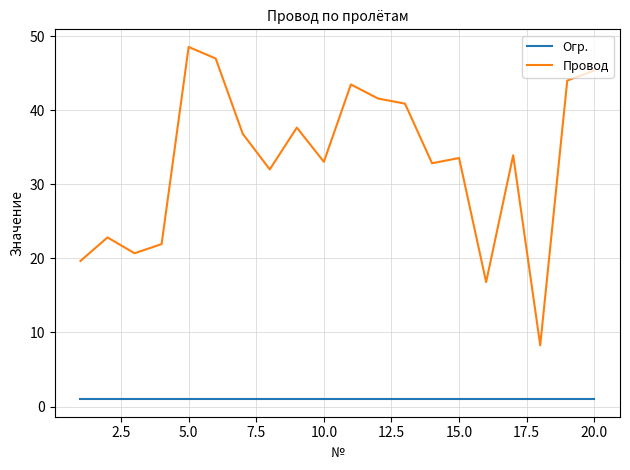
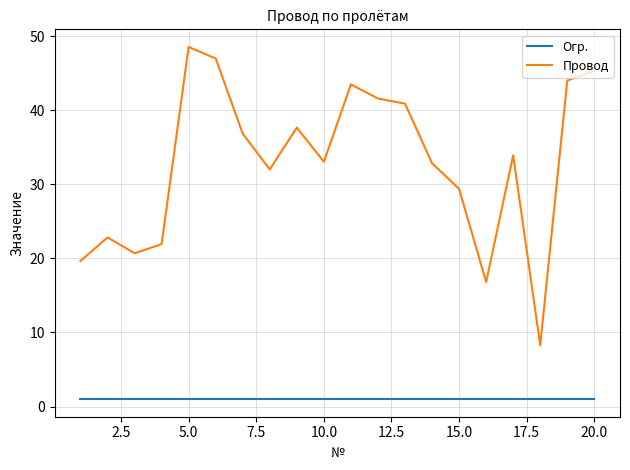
  {
    "Огр.": {
      "5.0": 1,
      "10.0": 1,
      "15.0": 1,
      "20.0": 1
    },
    "Провод": {
      "5.0": 49,
      "10.0": 33,
-     "15.0": 34
+     "15.0": 29
    }
  }
